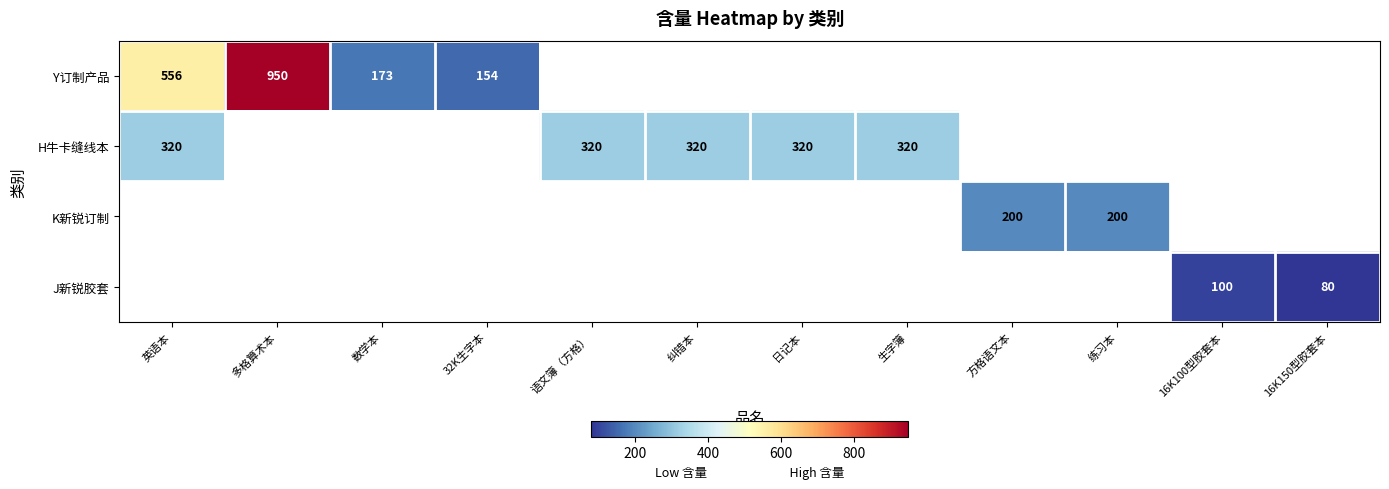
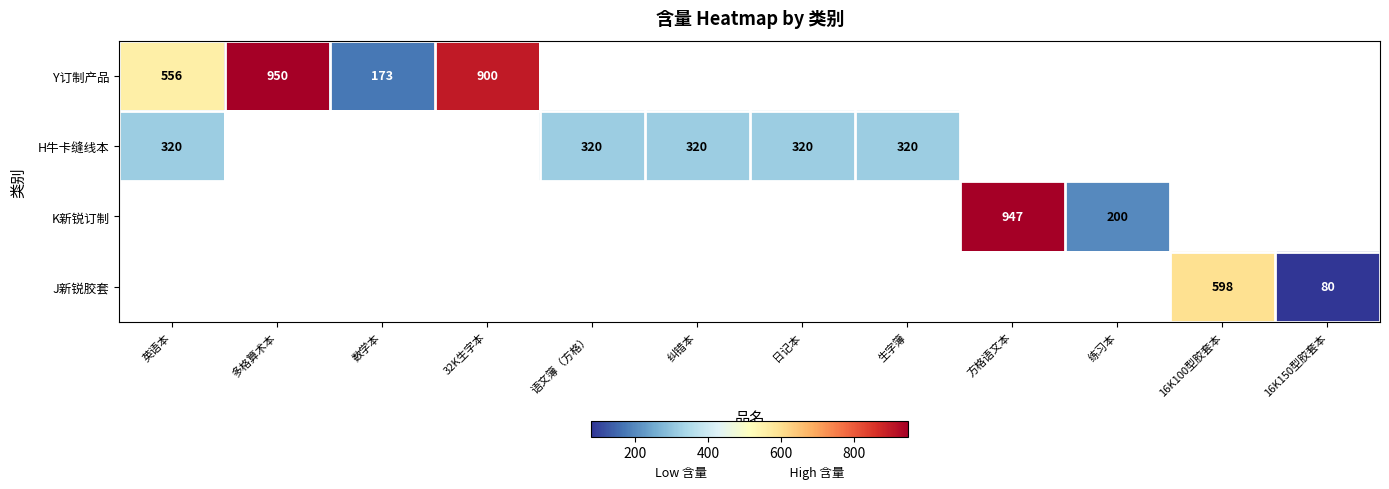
  {
    "Y订制产品": {
      "英语本": 556,
      "多格算术本": 950,
      "数学本": 173,
-     "32K生字本": 154
+     "32K生字本": 900
    },
    "H牛卡缝线本": {
      "英语本": 320,
      "语文簿（方格）": 320,
      "纠错本": 320,
      "日记本": 320,
      "生字簿": 320
    },
    "K新锐订制": {
-     "方格语文本": 200,
+     "方格语文本": 947,
      "练习本": 200
    },
    "J新锐胶套": {
-     "16K100型胶套本": 100,
+     "16K100型胶套本": 598,
      "16K150型胶套本": 80
    }
  }
